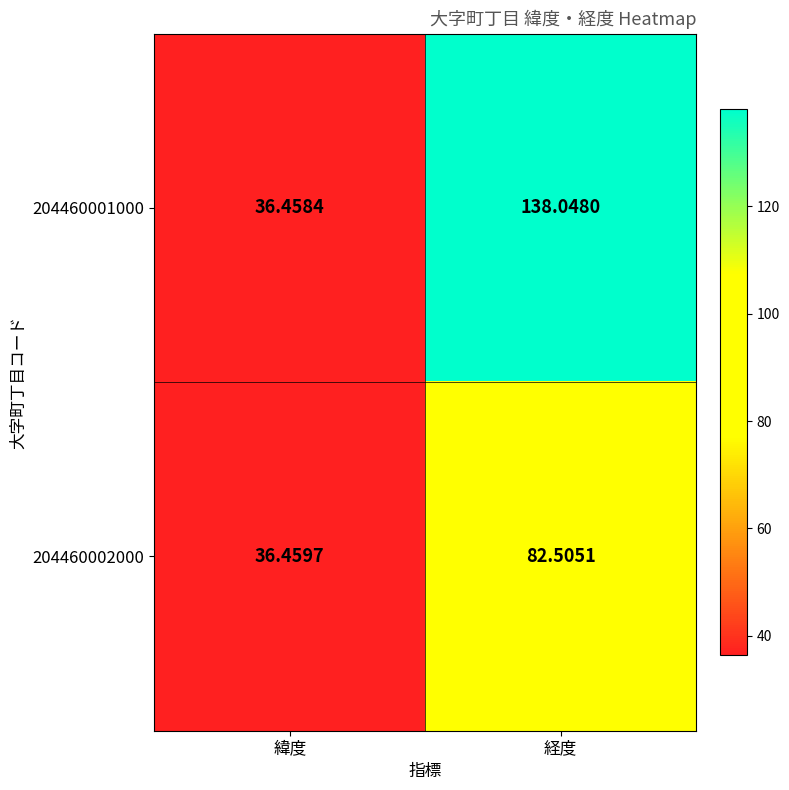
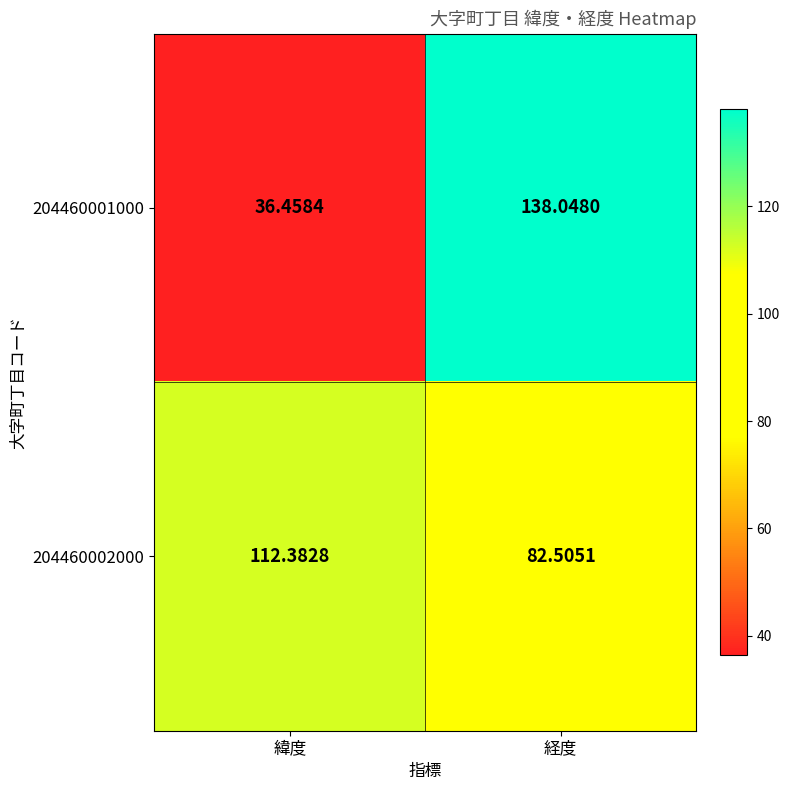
  {
    "204460001000": {
      "緯度": 36.4584,
      "経度": 138.0480
    },
    "204460002000": {
-     "緯度": 36.4597,
+     "緯度": 112.3828,
      "経度": 82.5051
    }
  }
